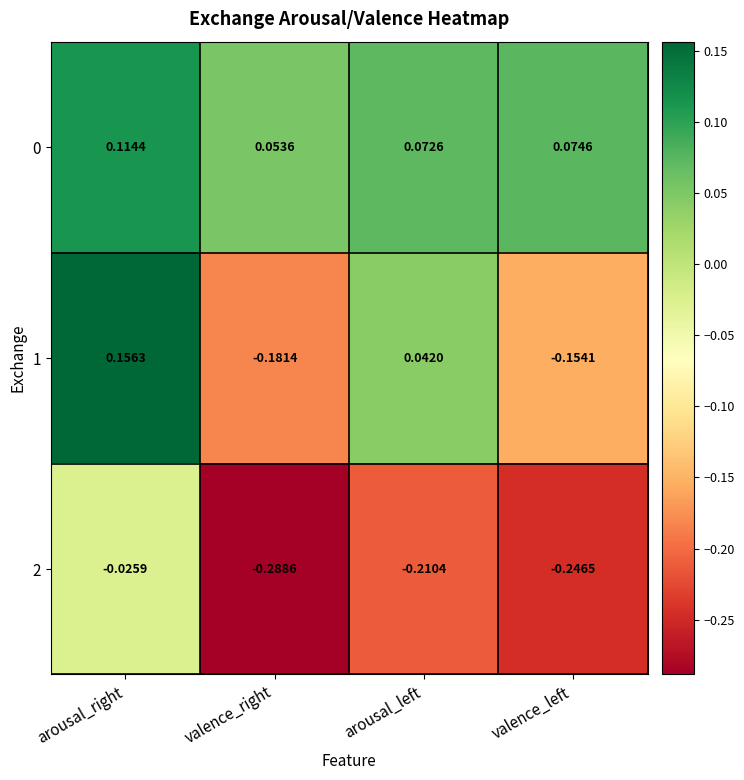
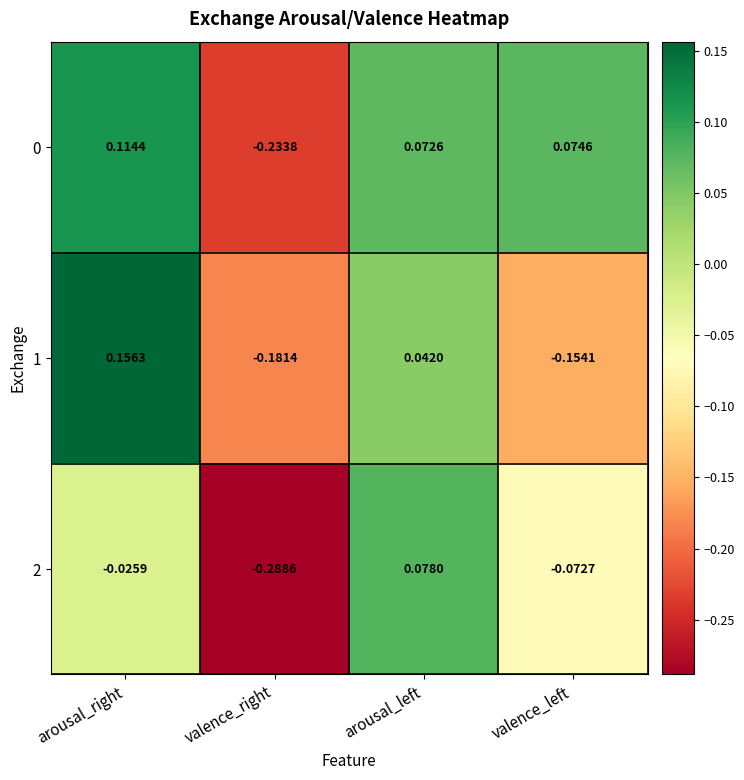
  {
    "0": {
      "arousal_right": 0.1144,
-     "valence_right": 0.0536,
+     "valence_right": -0.2338,
      "arousal_left": 0.0726,
      "valence_left": 0.0746
    },
    "1": {
      "arousal_right": 0.1563,
      "valence_right": -0.1814,
      "arousal_left": 0.0420,
      "valence_left": -0.1541
    },
    "2": {
      "arousal_right": -0.0259,
      "valence_right": -0.2886,
-     "arousal_left": -0.2104,
-     "valence_left": -0.2465
+     "arousal_left": 0.0780,
+     "valence_left": -0.0727
    }
  }
